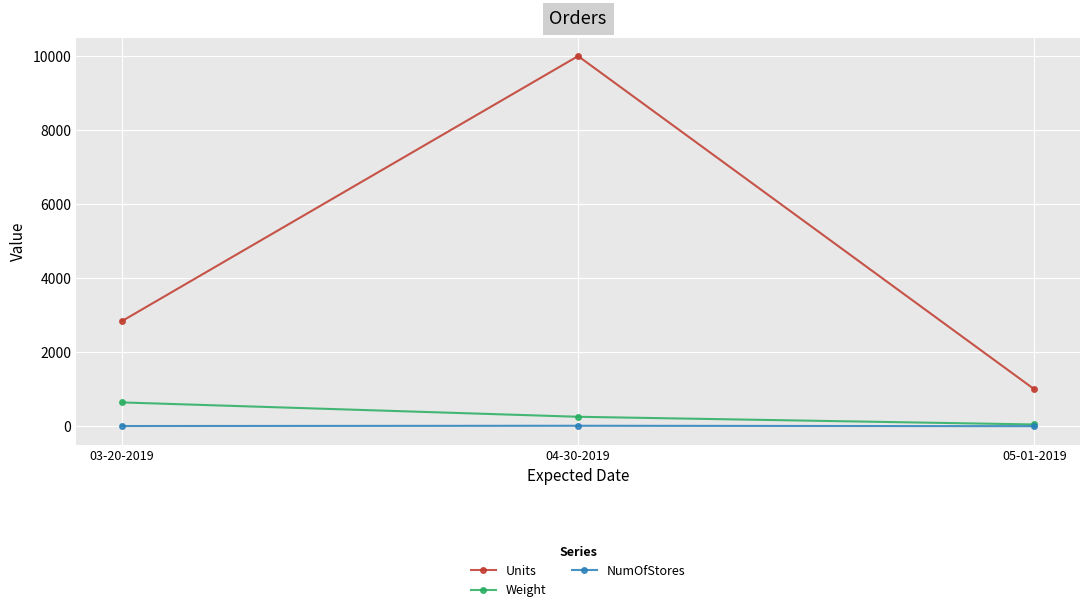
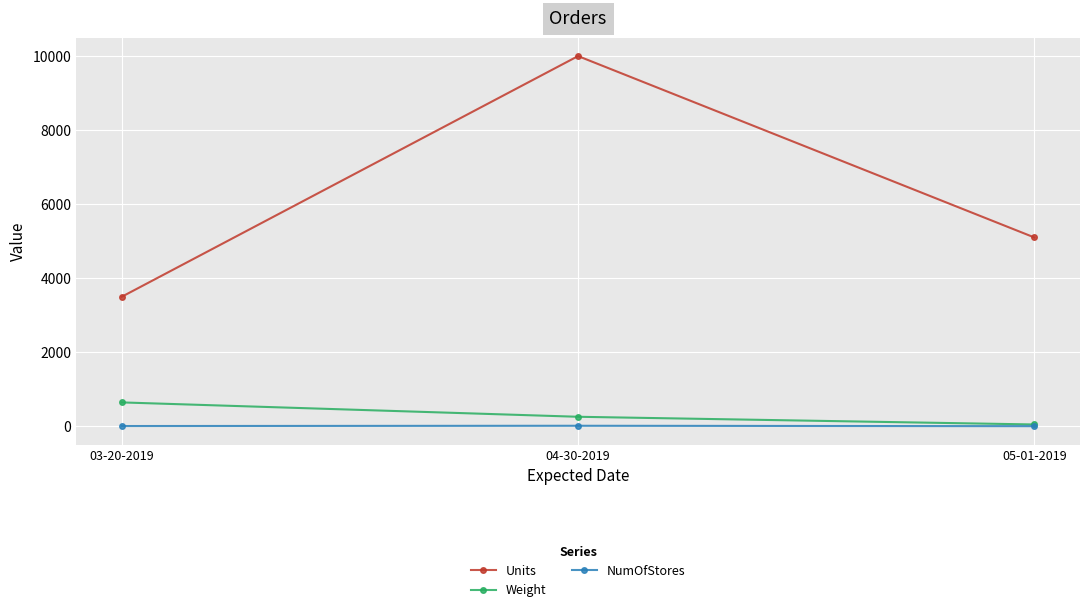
  {
    "Units": {
-     "03-20-2019": 2800,
+     "03-20-2019": 3500,
      "04-30-2019": 10000,
-     "05-01-2019": 1000
+     "05-01-2019": 5100
    },
    "Weight": {
      "03-20-2019": 600,
      "04-30-2019": 300
    },
    "NumOfStores": {
      "03-20-2019": 0,
      "04-30-2019": 0
    }
  }
